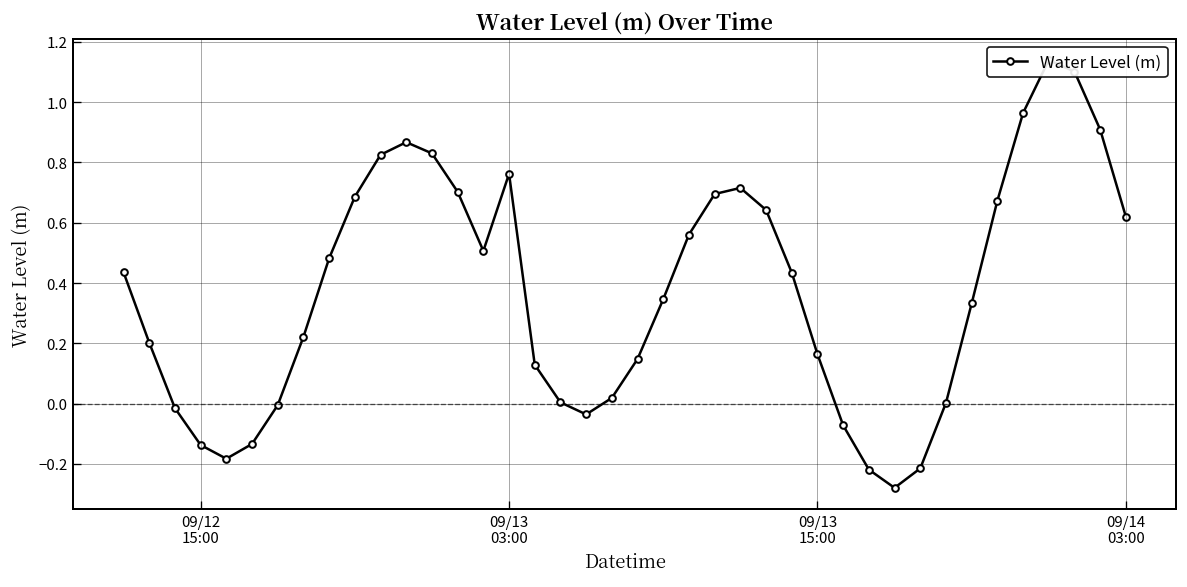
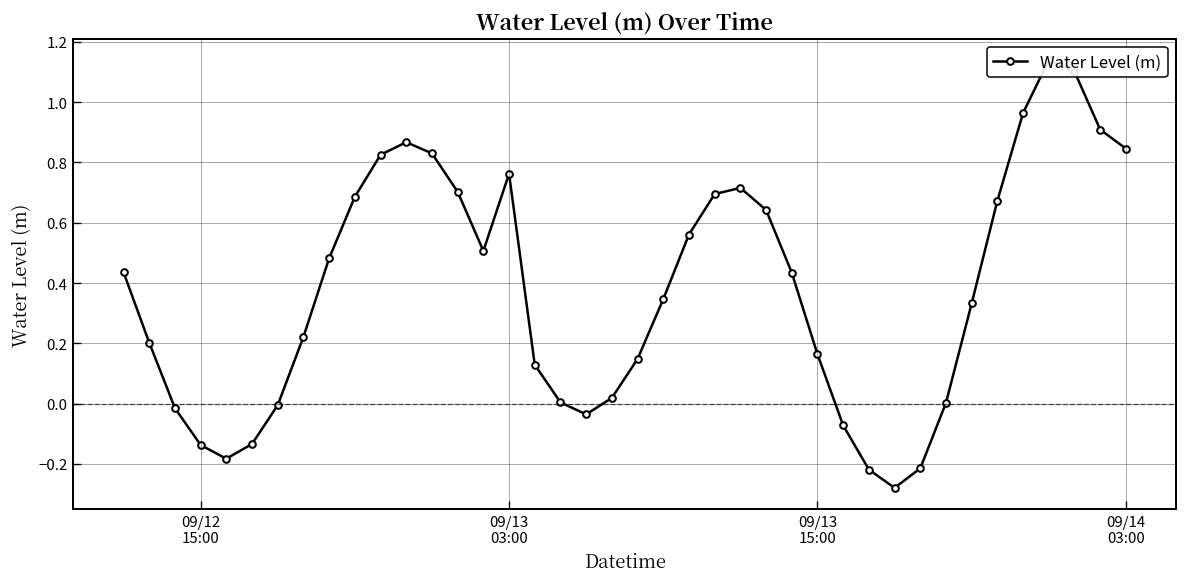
  {
    "09/12 15:00": -0.14,
    "09/13 03:00": 0.76,
    "09/13 15:00": 0.16,
-   "09/14 03:00": 0.62
+   "09/14 03:00": 0.85
  }
